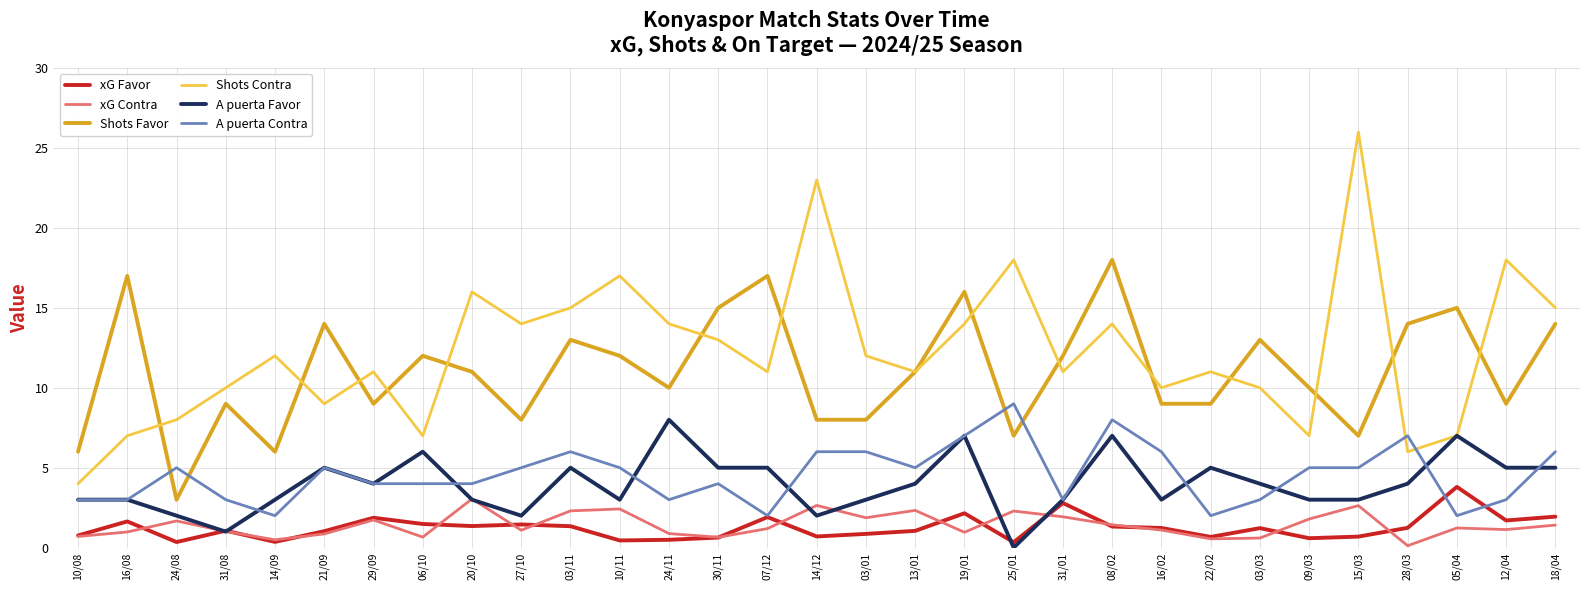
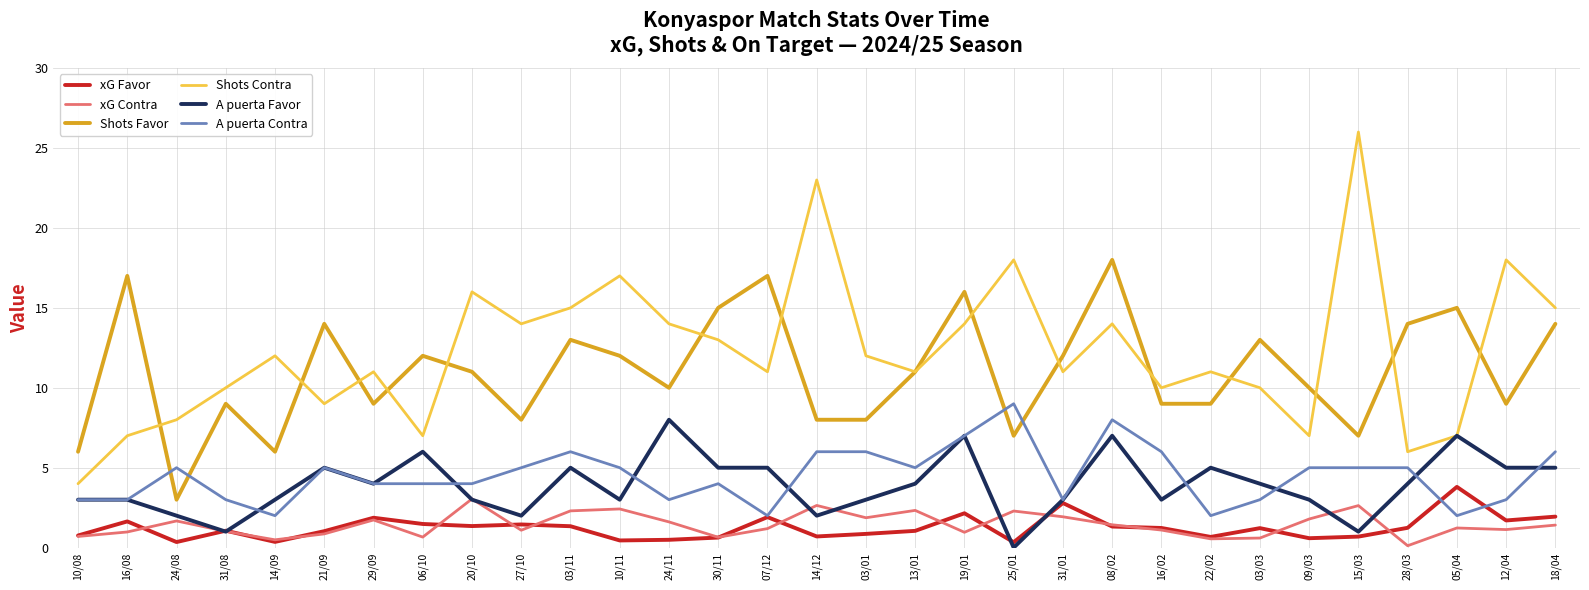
  {
    "xG Favor": {
      "16/08": 1.6,
      "24/08": 0.4,
      "21/09": 1.0,
      "06/10": 1.5,
      "20/10": 1.4,
      "27/10": 1.5,
      "03/11": 1.3,
      "10/11": 0.5,
      "24/11": 0.5,
      "14/12": 0.7,
      "03/01": 0.9,
      "13/01": 1.1,
      "19/01": 2.2,
      "25/01": 0.3,
      "31/01": 2.8,
      "03/03": 1.2,
      "09/03": 0.6,
      "15/03": 0.7,
      "28/03": 1.2,
      "05/04": 3.8,
      "12/04": 1.7,
      "18/04": 1.9
    },
    "xG Contra": {
      "16/08": 1.0,
      "24/08": 1.7,
      "21/09": 0.9,
      "06/10": 0.7,
      "27/10": 1.1,
      "03/11": 2.3,
      "10/11": 2.4,
-     "24/11": 0.9,
+     "24/11": 1.6,
      "07/12": 1.2,
      "14/12": 2.6,
      "03/01": 1.9,
      "13/01": 2.3,
      "19/01": 1.0,
      "25/01": 2.3,
      "31/01": 1.9,
      "03/03": 0.6,
      "09/03": 1.8,
      "15/03": 2.6,
      "28/03": 0.1,
      "05/04": 1.2,
      "12/04": 1.1,
      "18/04": 1.4
    },
    "A puerta Favor": {
      "24/08": 2,
      "14/09": 3,
      "06/10": 6,
      "27/10": 2,
      "03/11": 5,
      "10/11": 3,
      "24/11": 8,
      "30/11": 5,
      "07/12": 5,
      "14/12": 2,
      "03/01": 3,
      "13/01": 4,
      "25/01": 0,
      "08/02": 7,
      "16/02": 3,
      "22/02": 5,
      "03/03": 4,
      "09/03": 3,
-     "15/03": 3,
+     "15/03": 1,
      "28/03": 4,
      "12/04": 5,
      "18/04": 5
    },
    "A puerta Contra": {
      "24/08": 5,
      "31/08": 3,
      "14/09": 2,
      "06/10": 4,
      "20/10": 4,
      "27/10": 5,
      "03/11": 6,
      "10/11": 5,
      "24/11": 3,
      "30/11": 4,
      "14/12": 6,
      "03/01": 6,
      "13/01": 5,
      "25/01": 9,
      "08/02": 8,
      "16/02": 6,
      "22/02": 2,
      "03/03": 3,
      "09/03": 5,
      "15/03": 5,
-     "28/03": 7,
+     "28/03": 5,
      "05/04": 2,
      "12/04": 3,
      "18/04": 6
    }
  }
